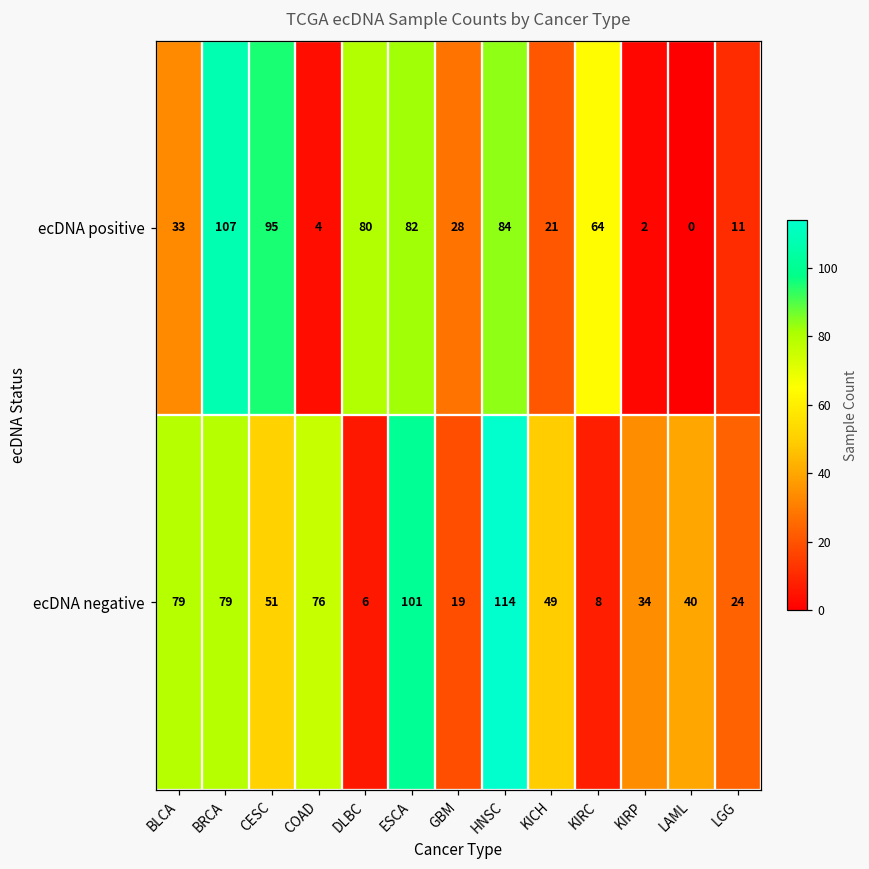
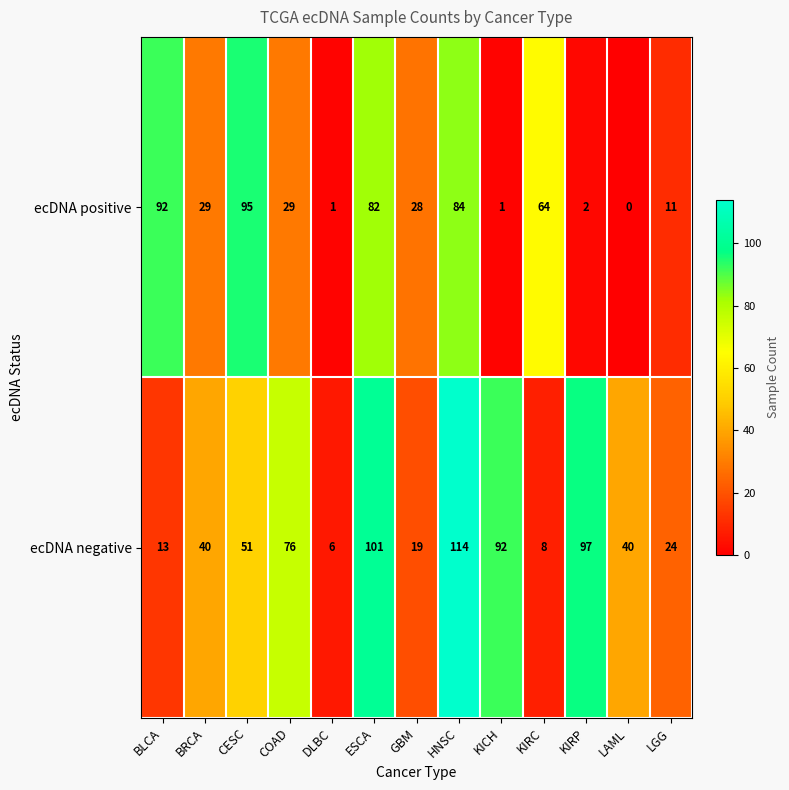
  {
    "ecDNA positive": {
-     "BLCA": 33,
-     "BRCA": 107,
+     "BLCA": 92,
+     "BRCA": 29,
      "CESC": 95,
-     "COAD": 4,
-     "DLBC": 80,
+     "COAD": 29,
+     "DLBC": 1,
      "ESCA": 82,
      "GBM": 28,
      "HNSC": 84,
-     "KICH": 21,
+     "KICH": 1,
      "KIRC": 64,
      "KIRP": 2,
      "LAML": 0,
      "LGG": 11
    },
    "ecDNA negative": {
-     "BLCA": 79,
-     "BRCA": 79,
+     "BLCA": 13,
+     "BRCA": 40,
      "CESC": 51,
      "COAD": 76,
      "DLBC": 6,
      "ESCA": 101,
      "GBM": 19,
      "HNSC": 114,
-     "KICH": 49,
+     "KICH": 92,
      "KIRC": 8,
-     "KIRP": 34,
+     "KIRP": 97,
      "LAML": 40,
      "LGG": 24
    }
  }
